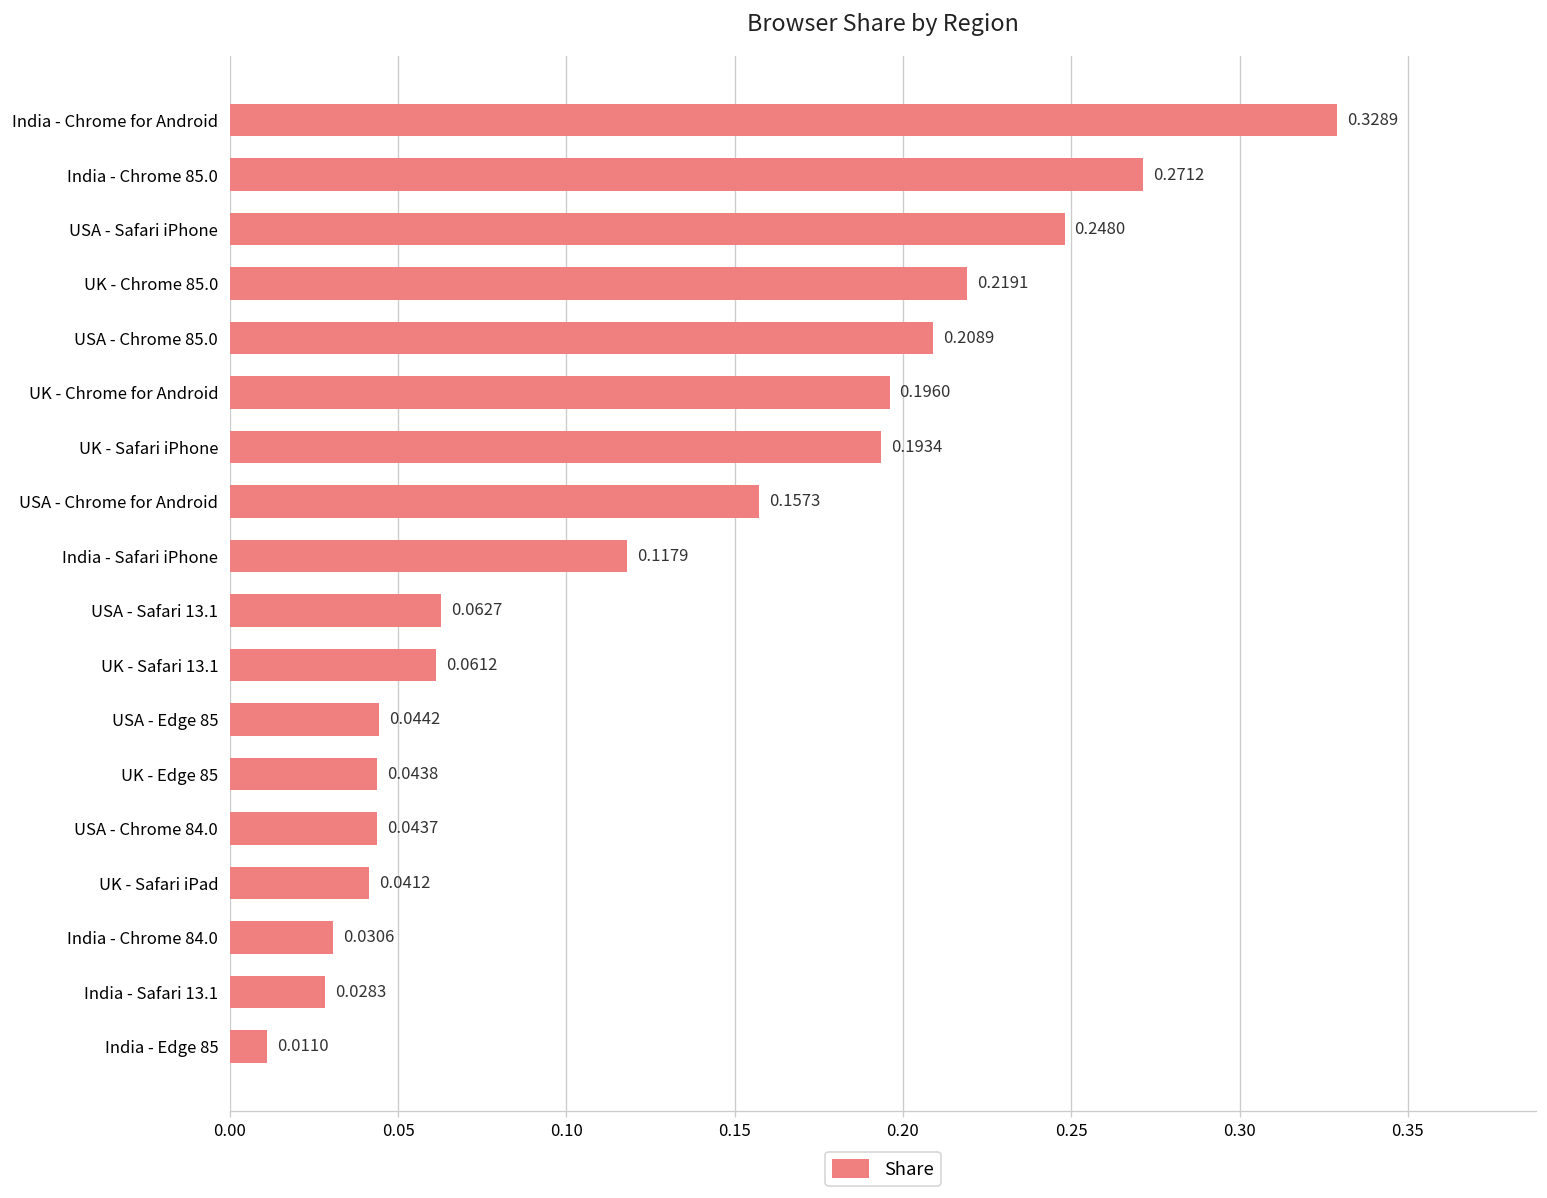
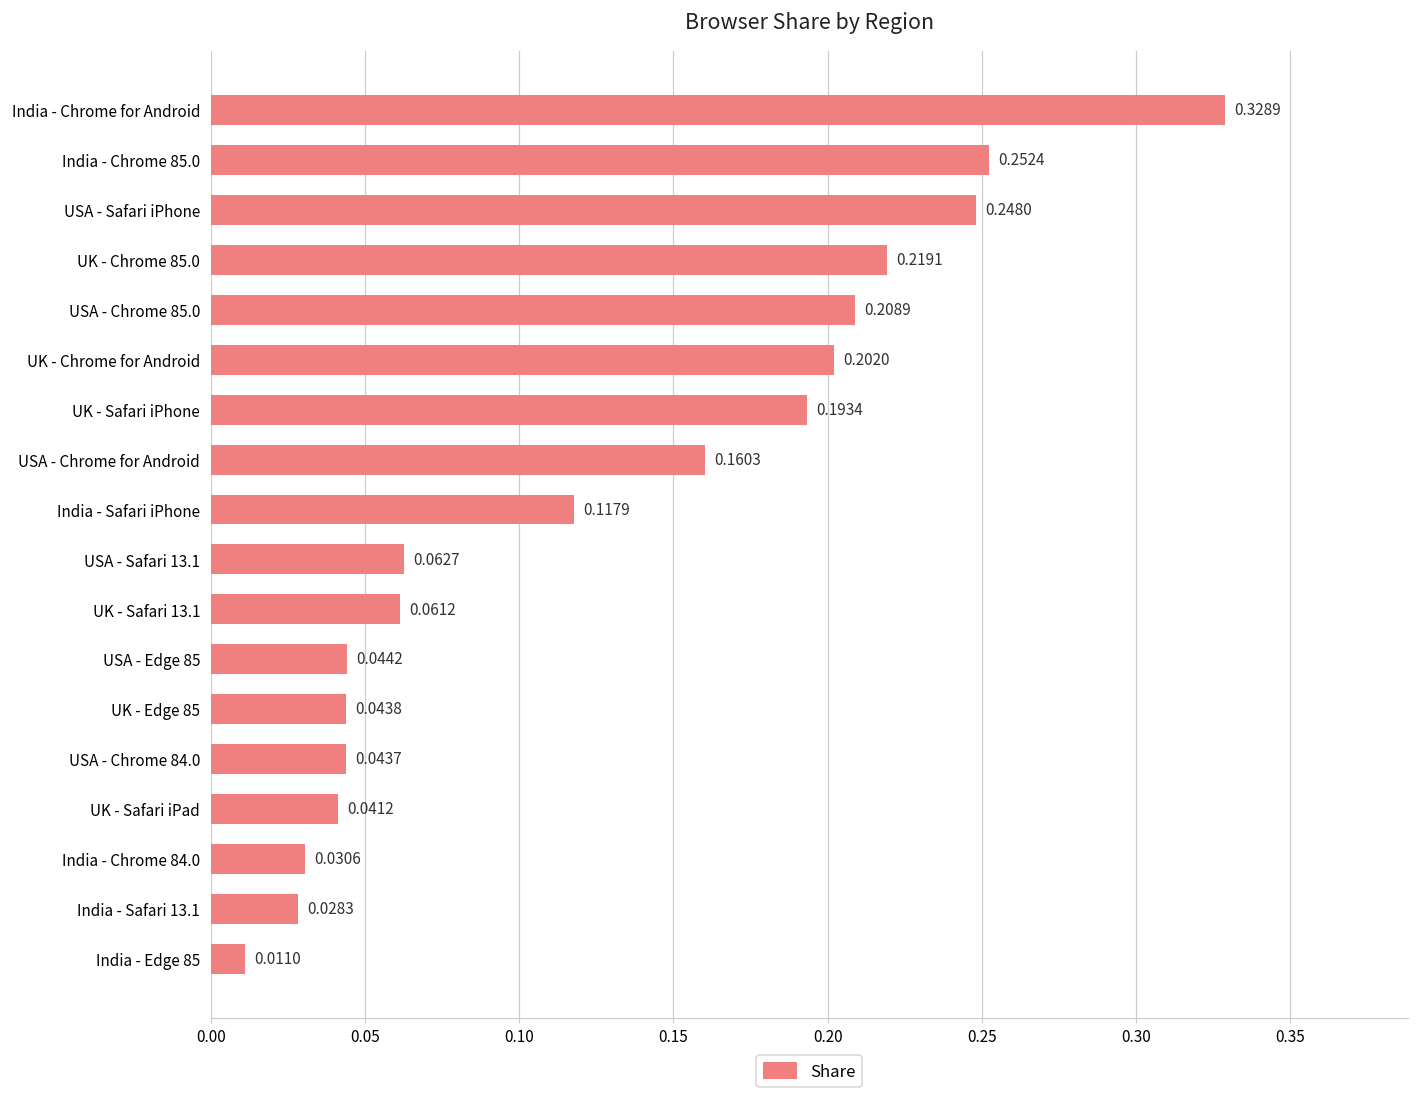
  {
    "India - Chrome for Android": 0.3289,
-   "India - Chrome 85.0": 0.2712,
+   "India - Chrome 85.0": 0.2524,
    "USA - Safari iPhone": 0.2480,
    "UK - Chrome 85.0": 0.2191,
    "USA - Chrome 85.0": 0.2089,
-   "UK - Chrome for Android": 0.1960,
+   "UK - Chrome for Android": 0.2020,
    "UK - Safari iPhone": 0.1934,
-   "USA - Chrome for Android": 0.1573,
+   "USA - Chrome for Android": 0.1603,
    "India - Safari iPhone": 0.1179,
    "USA - Safari 13.1": 0.0627,
    "UK - Safari 13.1": 0.0612,
    "USA - Edge 85": 0.0442,
    "UK - Edge 85": 0.0438,
    "USA - Chrome 84.0": 0.0437,
    "UK - Safari iPad": 0.0412,
    "India - Chrome 84.0": 0.0306,
    "India - Safari 13.1": 0.0283,
    "India - Edge 85": 0.0110
  }
